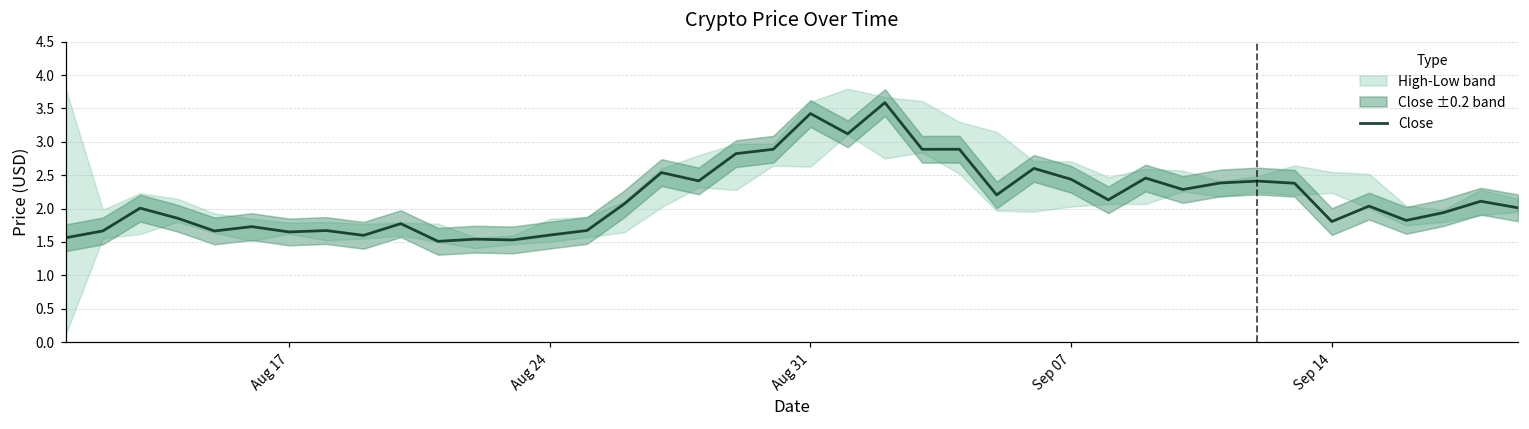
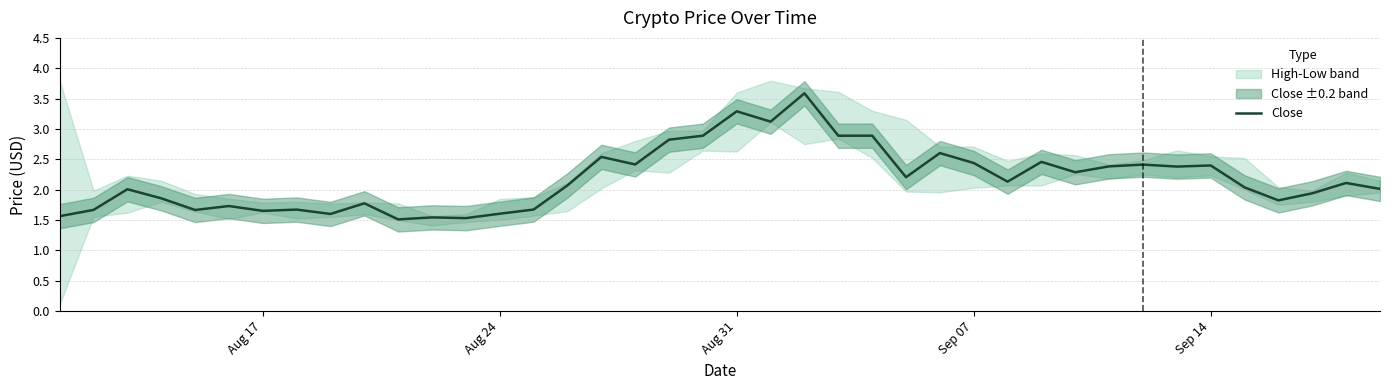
  {
    "Close": {
      "Aug 17": 1.7,
      "Aug 24": 1.6,
-     "Aug 31": 3.4,
+     "Aug 31": 3.3,
      "Sep 07": 2.4,
-     "Sep 14": 1.8
+     "Sep 14": 2.4
    }
  }
